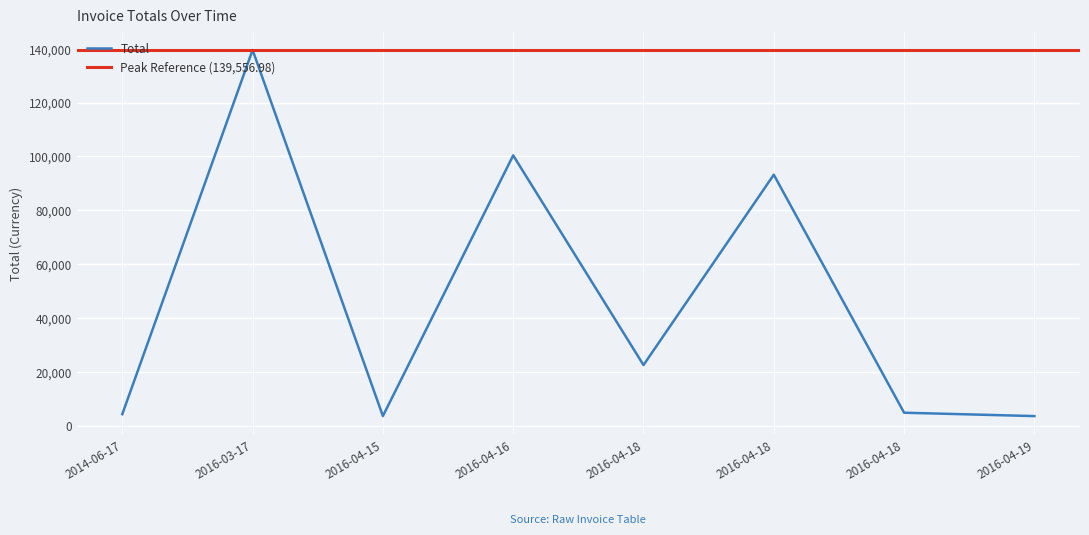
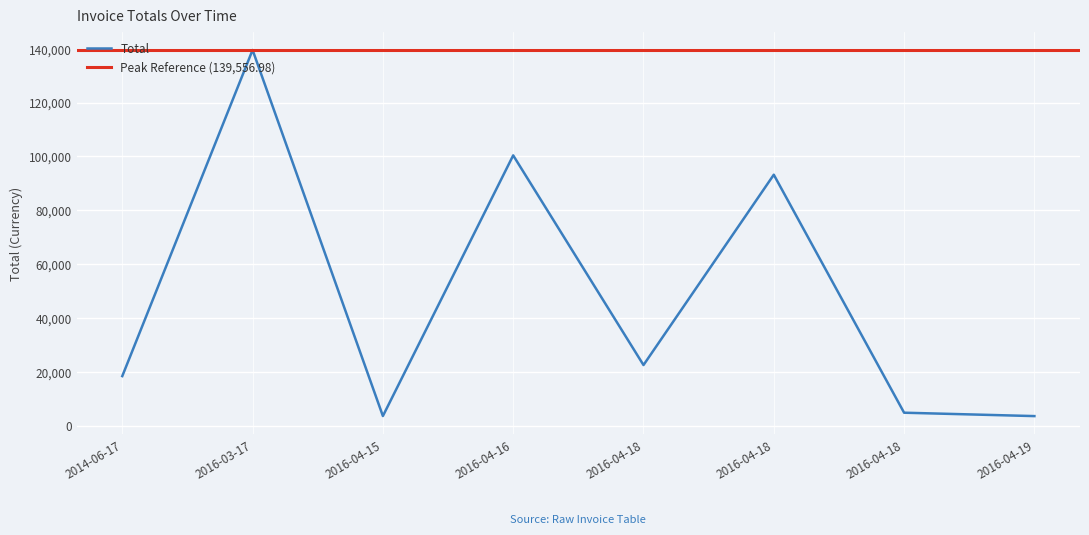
  {
-   "2014-06-17": "4,000",
+   "2014-06-17": "18,000",
    "2016-03-17": "140,000",
    "2016-04-15": "4,000",
    "2016-04-16": "100,000",
    "2016-04-19": "4,000"
  }
